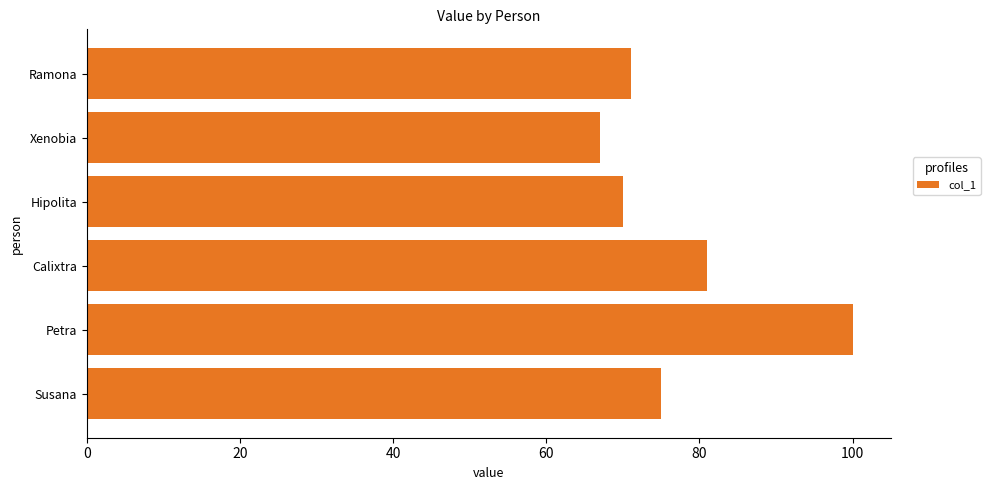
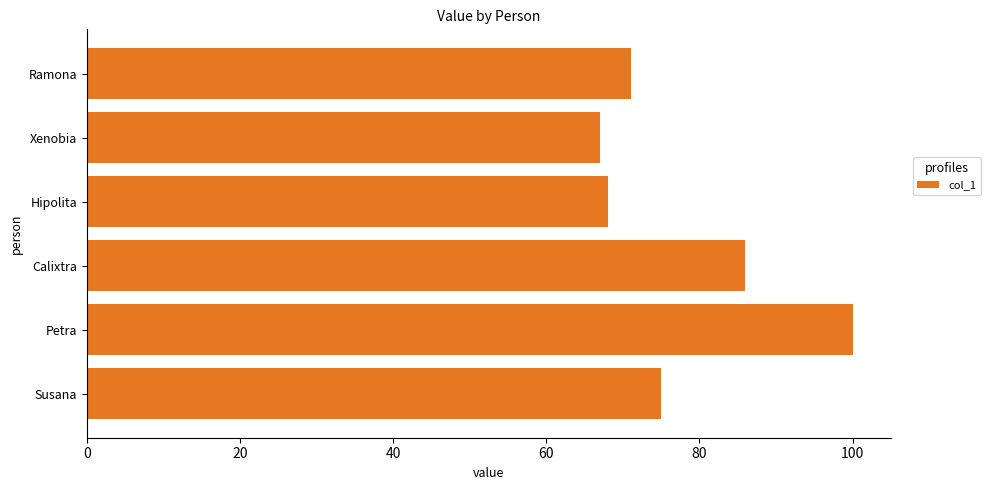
  {
    "Ramona": 71,
    "Xenobia": 67,
-   "Hipolita": 70,
-   "Calixtra": 81,
+   "Hipolita": 68,
+   "Calixtra": 86,
    "Petra": 100,
    "Susana": 75
  }
